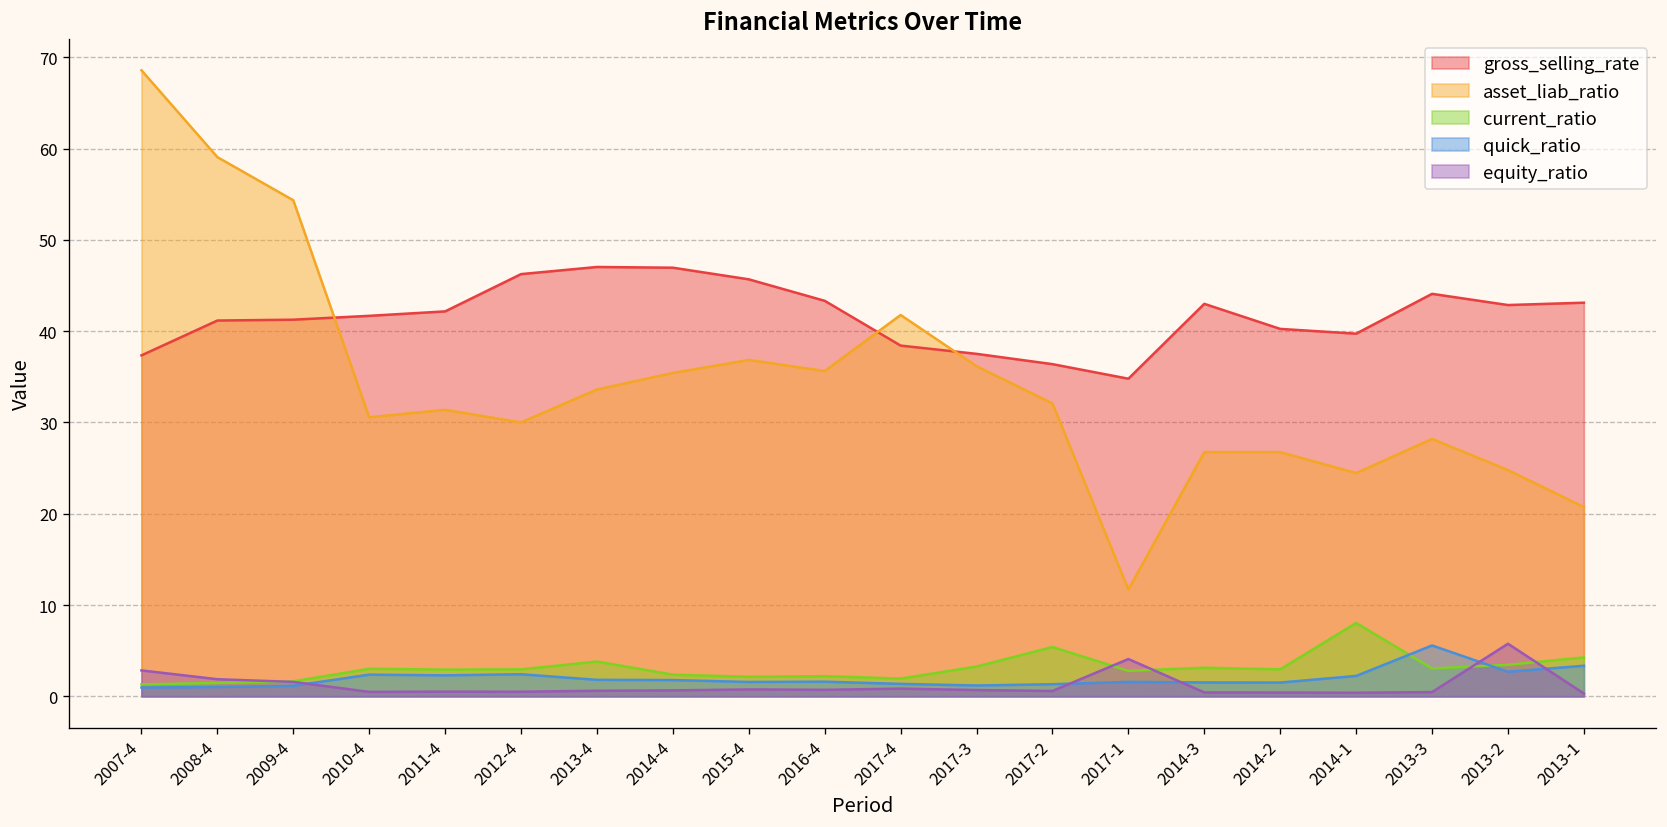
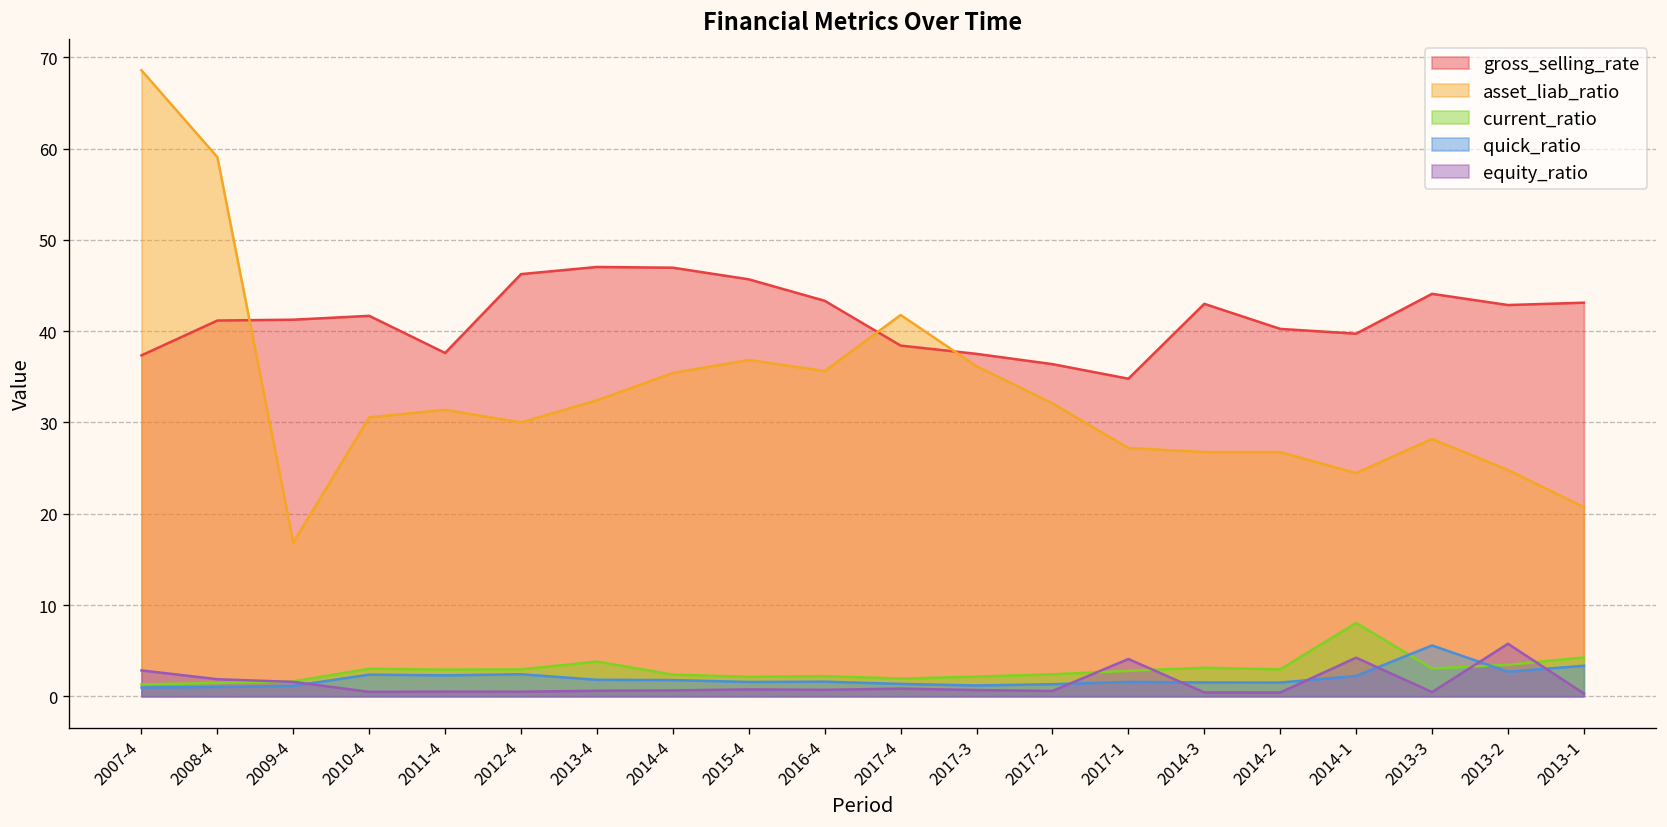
  {
    "gross_selling_rate": {
      "2007-4": 37,
      "2008-4": 41,
      "2009-4": 41,
      "2010-4": 42,
-     "2011-4": 42,
+     "2011-4": 38,
      "2012-4": 46,
      "2013-4": 47,
      "2014-4": 47,
      "2015-4": 46,
      "2016-4": 43,
      "2017-4": 38,
      "2017-3": 38,
      "2017-2": 36,
      "2017-1": 35,
      "2014-3": 43,
      "2014-2": 40,
      "2014-1": 40,
      "2013-3": 44,
      "2013-2": 43,
      "2013-1": 43
    },
    "asset_liab_ratio": {
      "2007-4": 69,
      "2008-4": 59,
-     "2009-4": 54,
+     "2009-4": 17,
      "2010-4": 31,
      "2011-4": 31,
      "2012-4": 30,
-     "2013-4": 34,
+     "2013-4": 32,
      "2014-4": 35,
      "2015-4": 37,
      "2016-4": 36,
      "2017-4": 42,
      "2017-3": 36,
      "2017-2": 32,
-     "2017-1": 12,
+     "2017-1": 27,
      "2014-3": 27,
      "2014-2": 27,
      "2014-1": 24,
      "2013-3": 28,
      "2013-2": 25,
      "2013-1": 21
    },
    "current_ratio": {
      "2007-4": 1,
      "2008-4": 1,
      "2010-4": 3,
      "2011-4": 3,
      "2012-4": 3,
      "2013-4": 4,
      "2014-4": 2,
      "2015-4": 2,
      "2016-4": 2,
      "2017-4": 2,
-     "2017-3": 3,
-     "2017-2": 5,
+     "2017-3": 2,
+     "2017-2": 2,
      "2017-1": 3,
      "2014-3": 3,
      "2014-2": 3,
      "2014-1": 8,
      "2013-3": 3,
      "2013-2": 3,
      "2013-1": 4
    },
    "quick_ratio": {
      "2007-4": 1,
      "2008-4": 1,
      "2009-4": 1,
      "2010-4": 2,
      "2011-4": 2,
      "2012-4": 2,
      "2013-4": 2,
      "2014-4": 2,
      "2015-4": 2,
      "2016-4": 2,
      "2017-4": 1,
      "2017-3": 1,
      "2017-2": 1,
      "2017-1": 2,
      "2014-3": 2,
      "2014-2": 2,
      "2014-1": 2,
      "2013-3": 6,
      "2013-2": 3,
      "2013-1": 3
    },
    "equity_ratio": {
      "2007-4": 3,
      "2008-4": 2,
      "2010-4": 0,
      "2011-4": 1,
      "2012-4": 0,
      "2013-4": 1,
      "2014-4": 1,
      "2015-4": 1,
      "2016-4": 1,
      "2017-4": 1,
      "2017-3": 1,
      "2017-2": 1,
      "2017-1": 4,
      "2014-3": 0,
      "2014-2": 0,
-     "2014-1": 0,
+     "2014-1": 4,
      "2013-3": 0,
      "2013-2": 6,
      "2013-1": 0
    }
  }
